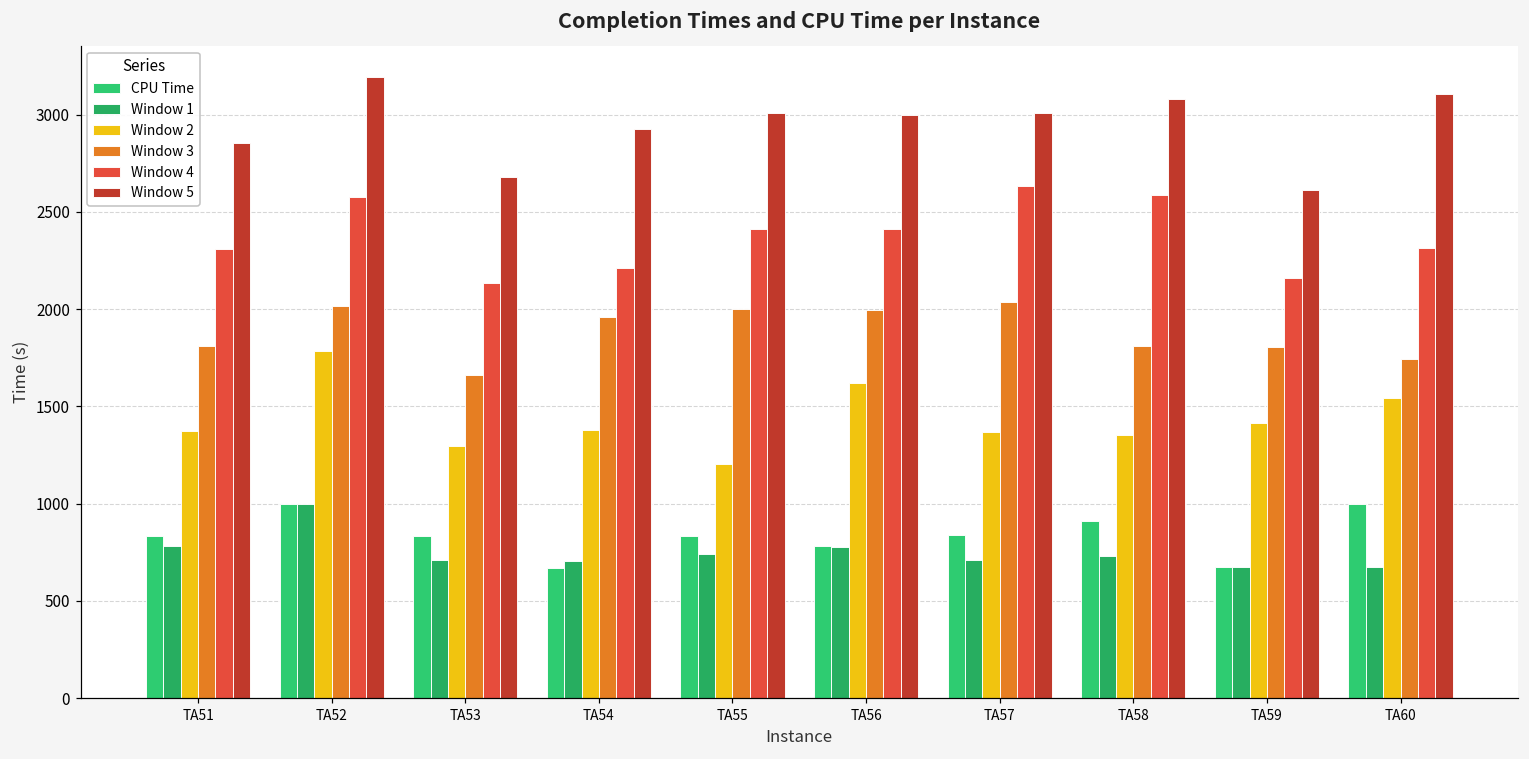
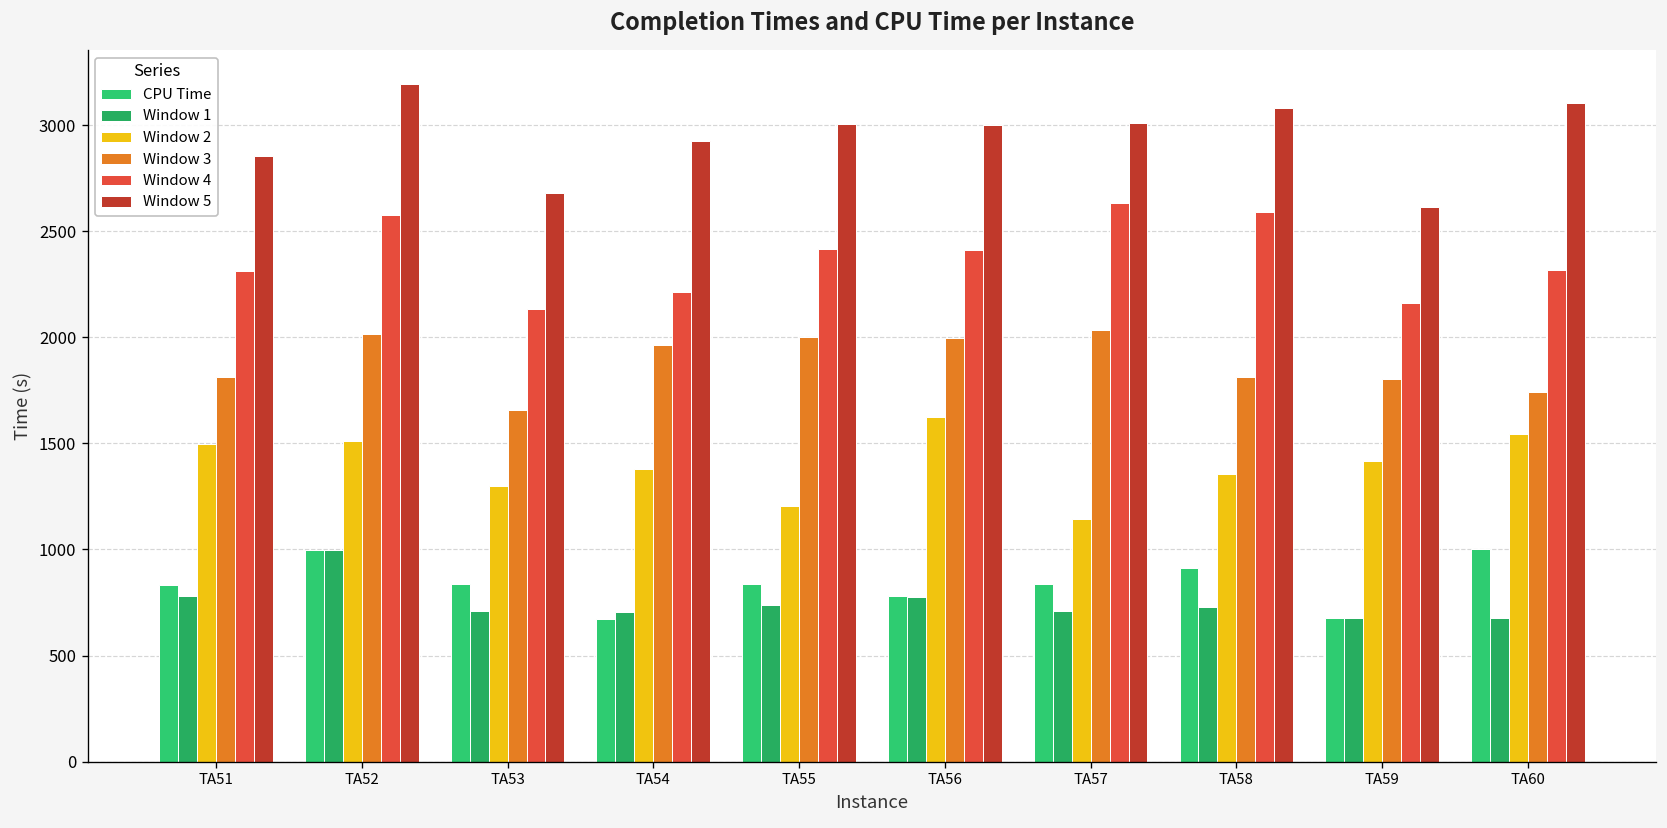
  {
    "Window 2": {
-     "TA51": 1370,
-     "TA52": 1780,
+     "TA51": 1500,
+     "TA52": 1510,
      "TA53": 1300,
      "TA54": 1380,
      "TA55": 1210,
      "TA56": 1620,
-     "TA57": 1370,
+     "TA57": 1140,
      "TA58": 1350,
      "TA59": 1420,
      "TA60": 1550
    }
  }
